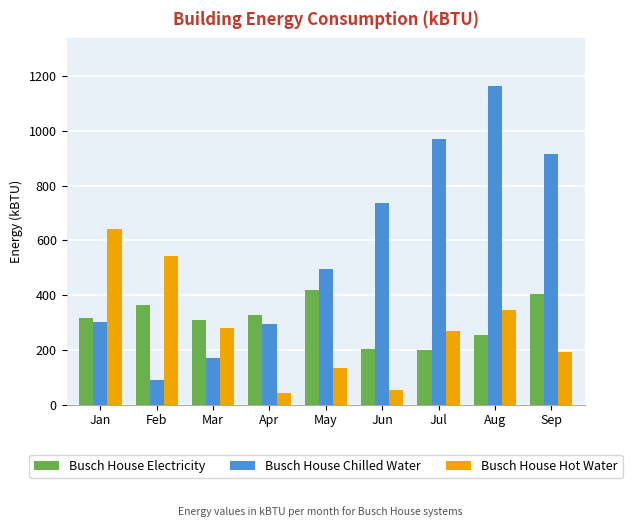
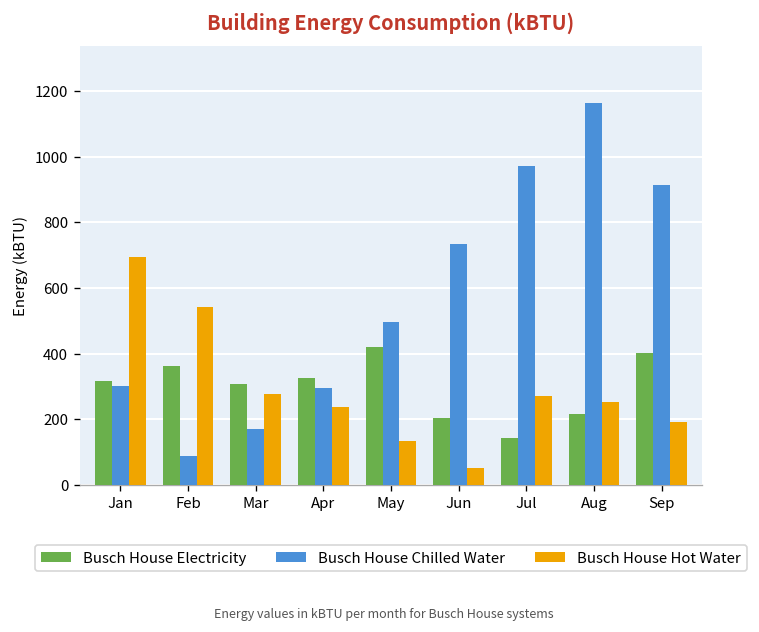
  {
    "Busch House Electricity": {
      "Jan": 320,
      "Feb": 360,
      "Mar": 310,
      "Apr": 330,
      "May": 420,
      "Jun": 200,
-     "Jul": 200,
-     "Aug": 260,
+     "Jul": 140,
+     "Aug": 220,
      "Sep": 400
    },
    "Busch House Chilled Water": {
      "Jan": 300,
      "Feb": 90,
      "Mar": 170,
      "Apr": 300,
      "May": 500,
      "Jun": 740,
      "Jul": 970,
      "Aug": 1160,
      "Sep": 910
    },
    "Busch House Hot Water": {
-     "Jan": 640,
+     "Jan": 690,
      "Feb": 540,
      "Mar": 280,
-     "Apr": 40,
+     "Apr": 240,
      "May": 130,
      "Jun": 50,
      "Jul": 270,
-     "Aug": 350,
+     "Aug": 250,
      "Sep": 190
    }
  }
